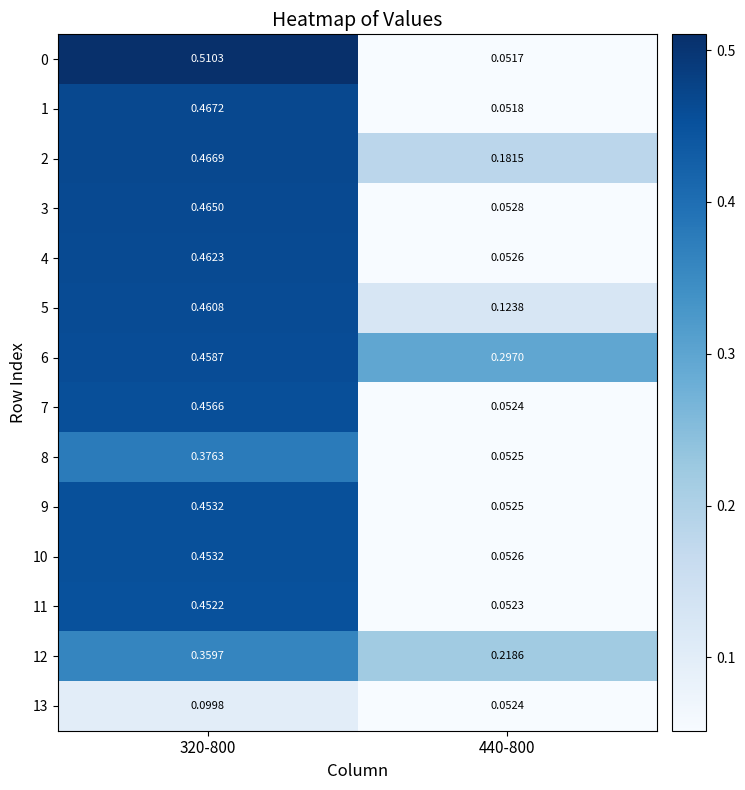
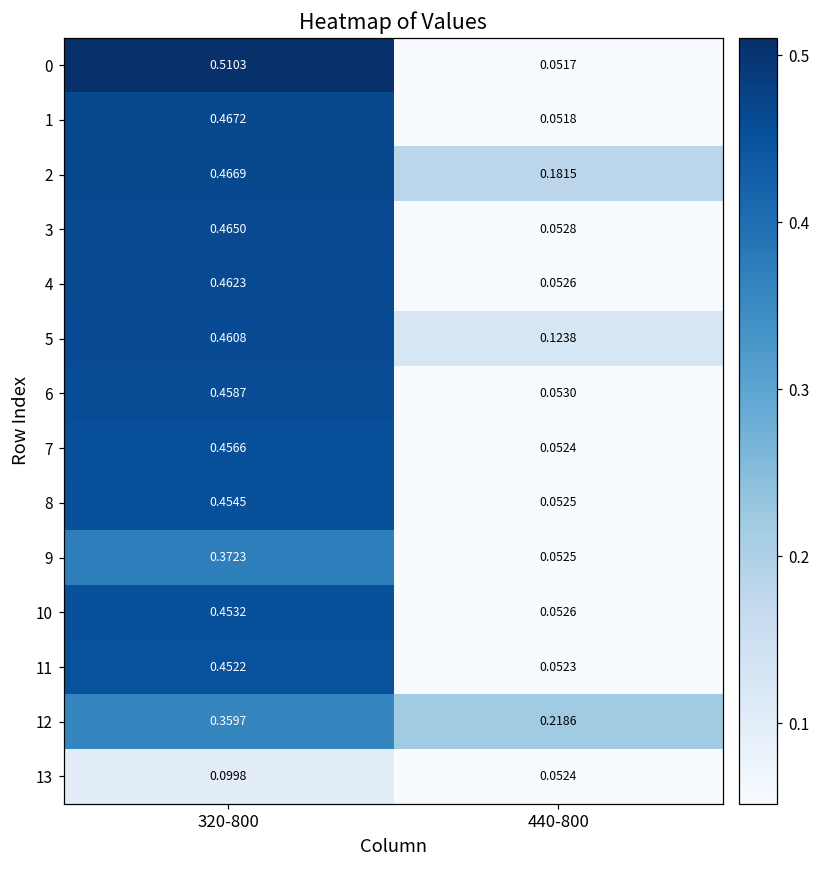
  {
    "0": {
      "320-800": 0.5103,
      "440-800": 0.0517
    },
    "1": {
      "320-800": 0.4672,
      "440-800": 0.0518
    },
    "2": {
      "320-800": 0.4669,
      "440-800": 0.1815
    },
    "3": {
      "320-800": 0.4650,
      "440-800": 0.0528
    },
    "4": {
      "320-800": 0.4623,
      "440-800": 0.0526
    },
    "5": {
      "320-800": 0.4608,
      "440-800": 0.1238
    },
    "6": {
      "320-800": 0.4587,
-     "440-800": 0.2970
+     "440-800": 0.0530
    },
    "7": {
      "320-800": 0.4566,
      "440-800": 0.0524
    },
    "8": {
-     "320-800": 0.3763,
+     "320-800": 0.4545,
      "440-800": 0.0525
    },
    "9": {
-     "320-800": 0.4532,
+     "320-800": 0.3723,
      "440-800": 0.0525
    },
    "10": {
      "320-800": 0.4532,
      "440-800": 0.0526
    },
    "11": {
      "320-800": 0.4522,
      "440-800": 0.0523
    },
    "12": {
      "320-800": 0.3597,
      "440-800": 0.2186
    },
    "13": {
      "320-800": 0.0998,
      "440-800": 0.0524
    }
  }
